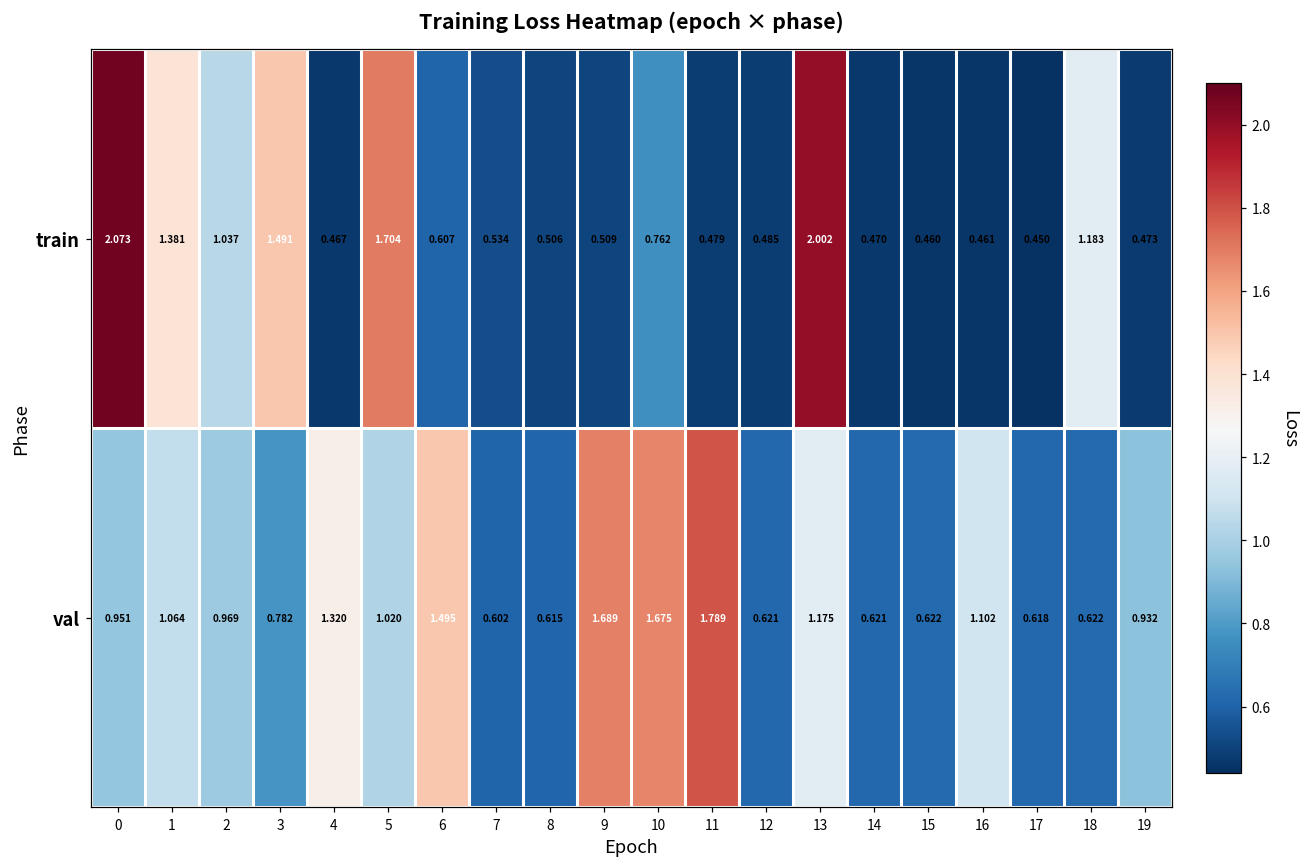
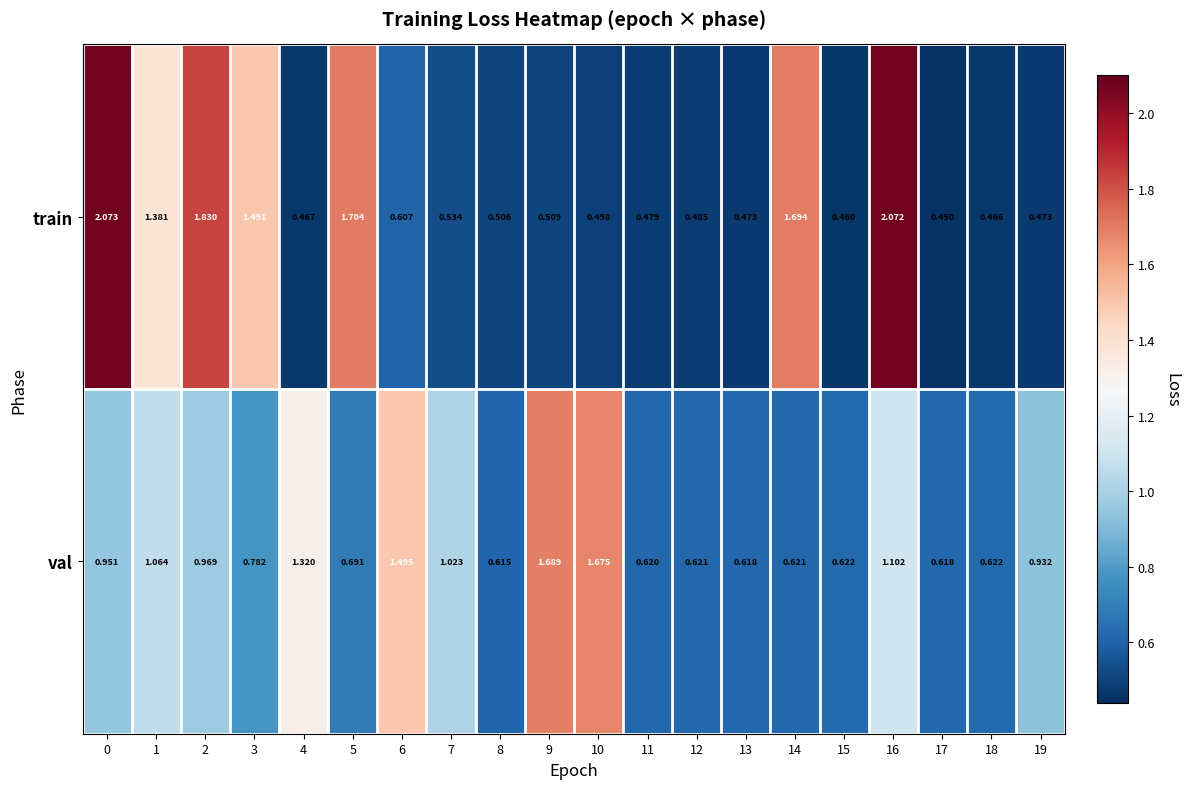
  {
    "train": {
      "0": 2.073,
      "1": 1.381,
-     "2": 1.037,
+     "2": 1.830,
      "3": 1.491,
      "4": 0.467,
      "5": 1.704,
      "6": 0.607,
      "7": 0.534,
      "8": 0.506,
      "9": 0.509,
-     "10": 0.762,
+     "10": 0.498,
      "11": 0.479,
      "12": 0.485,
-     "13": 2.002,
-     "14": 0.470,
+     "13": 0.473,
+     "14": 1.694,
      "15": 0.460,
-     "16": 0.461,
+     "16": 2.072,
      "17": 0.450,
-     "18": 1.183,
+     "18": 0.466,
      "19": 0.473
    },
    "val": {
      "0": 0.951,
      "1": 1.064,
      "2": 0.969,
      "3": 0.782,
      "4": 1.320,
-     "5": 1.020,
+     "5": 0.691,
      "6": 1.495,
-     "7": 0.602,
+     "7": 1.023,
      "8": 0.615,
      "9": 1.689,
      "10": 1.675,
-     "11": 1.789,
+     "11": 0.620,
      "12": 0.621,
-     "13": 1.175,
+     "13": 0.618,
      "14": 0.621,
      "15": 0.622,
      "16": 1.102,
      "17": 0.618,
      "18": 0.622,
      "19": 0.932
    }
  }
